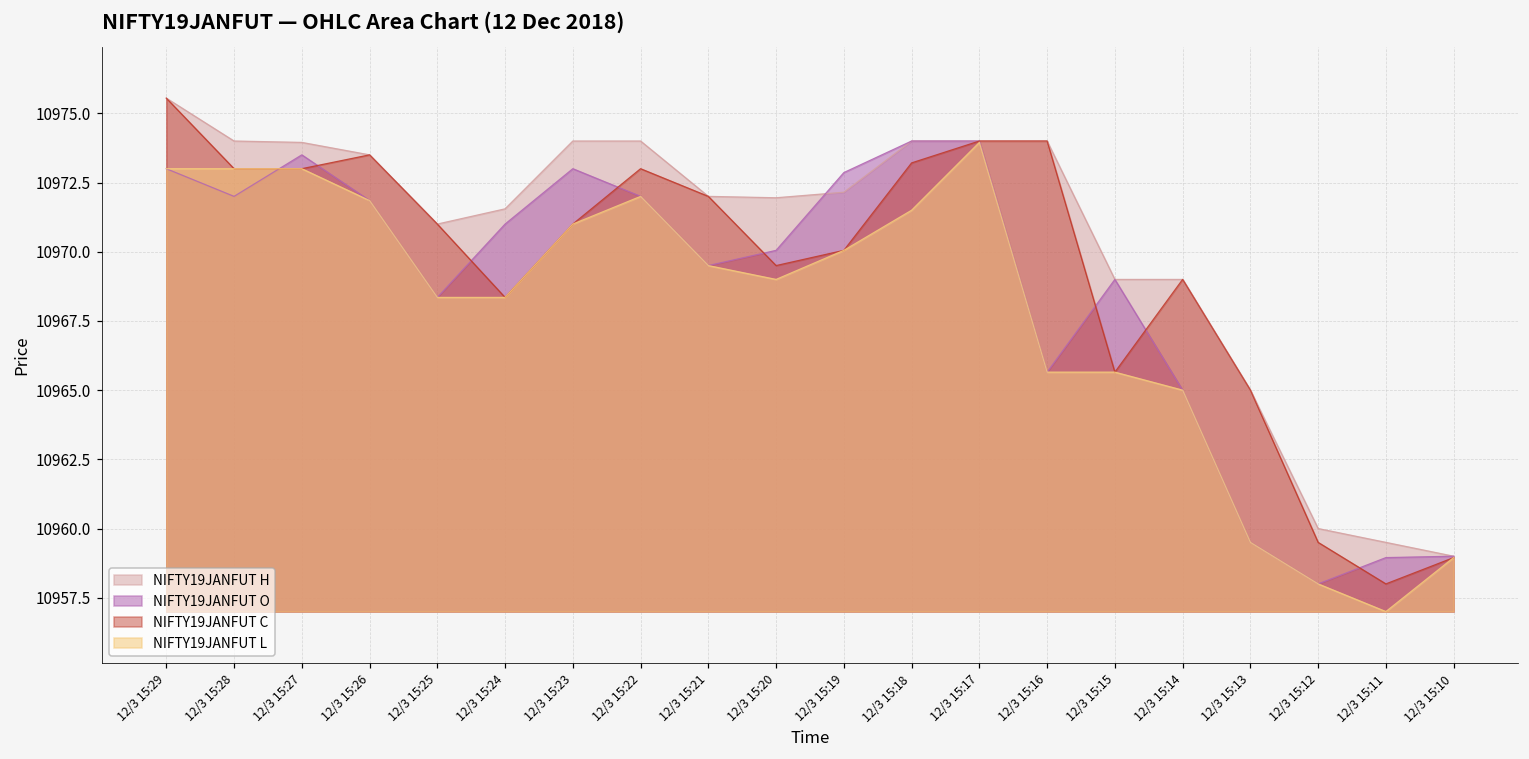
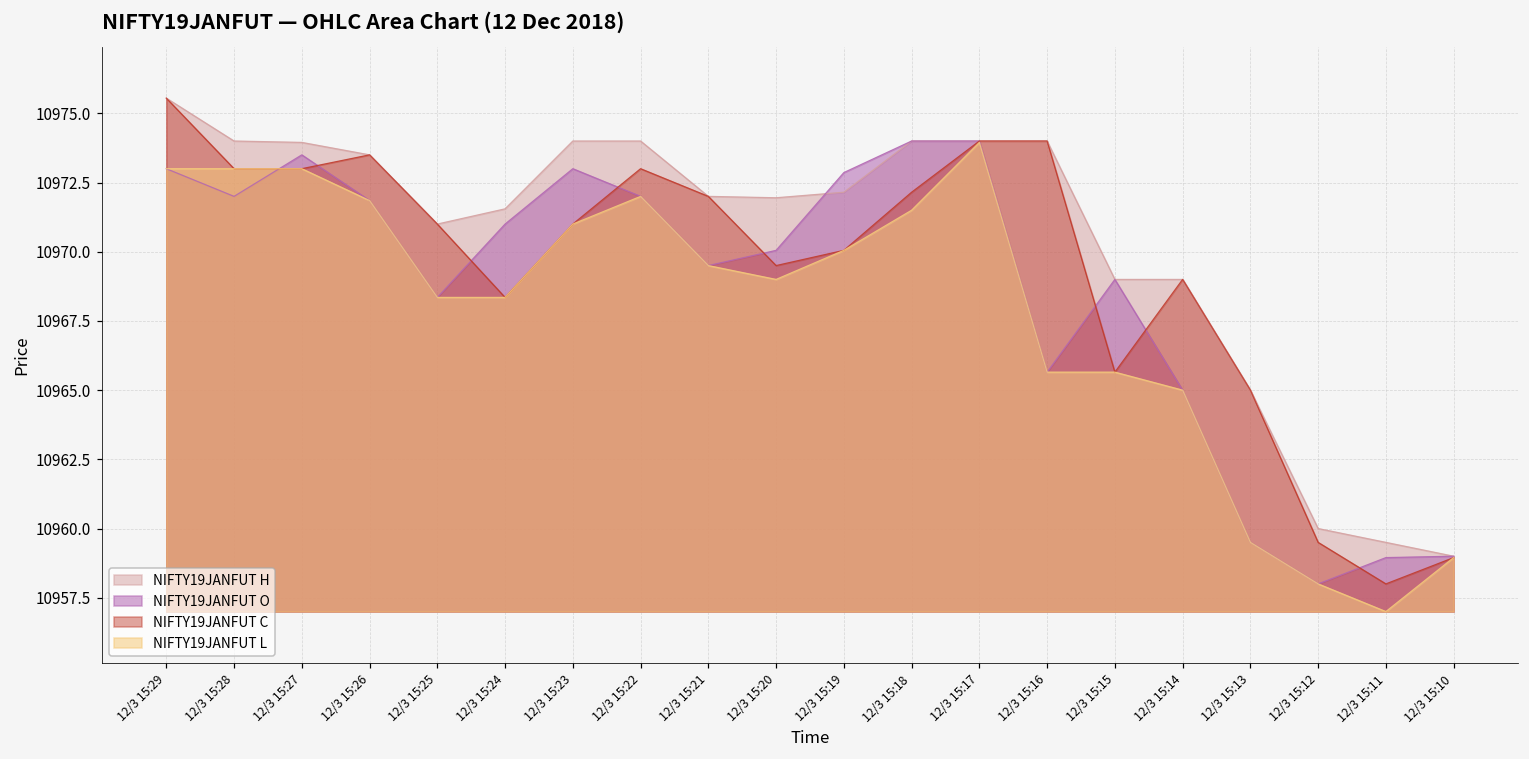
  {
    "NIFTY19JANFUT O": {
      "12/3 15:28": 10972.0,
      "12/3 15:27": 10973.5,
      "12/3 15:24": 10971.0,
      "12/3 15:23": 10973.0,
      "12/3 15:20": 10970.1,
      "12/3 15:19": 10972.9,
      "12/3 15:11": 10959.0
    },
    "NIFTY19JANFUT C": {
      "12/3 15:22": 10973.0,
      "12/3 15:20": 10969.5,
-     "12/3 15:18": 10973.2,
+     "12/3 15:18": 10972.2,
      "12/3 15:12": 10959.5,
      "12/3 15:11": 10958.0
    }
  }
